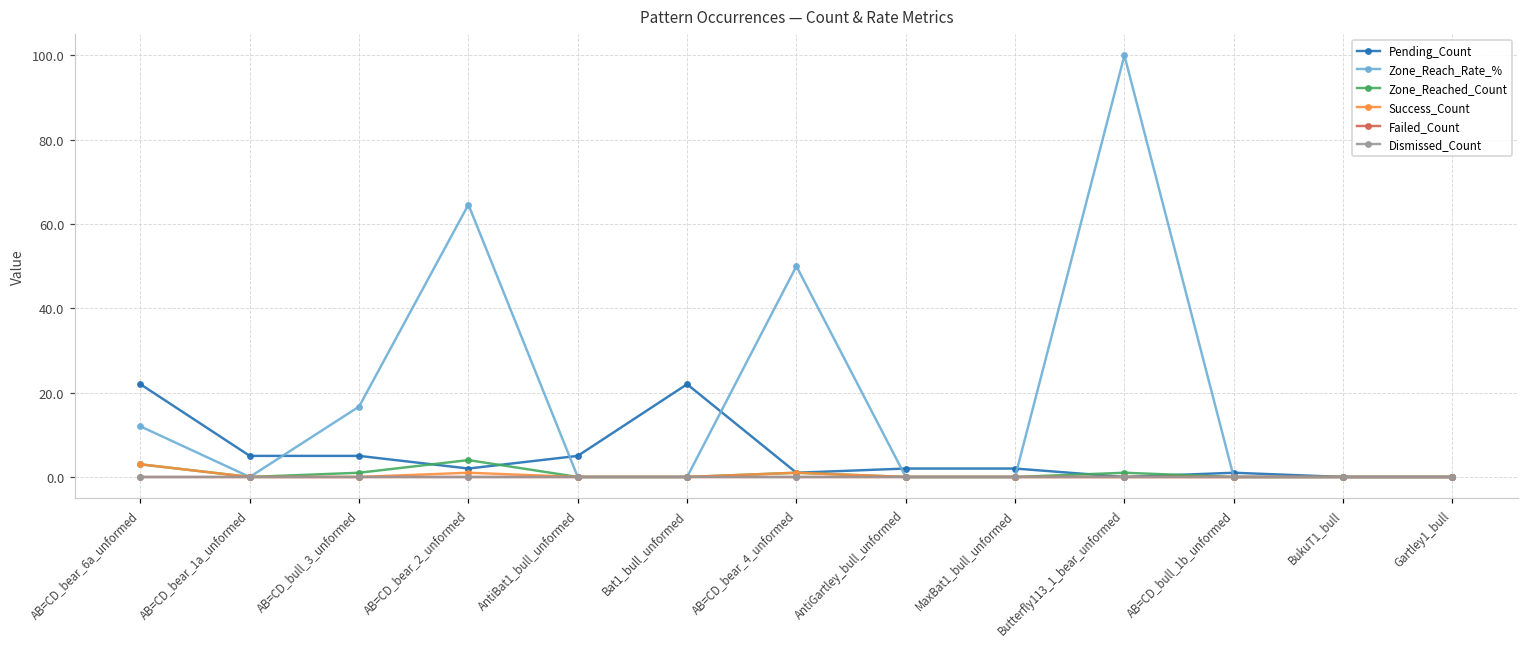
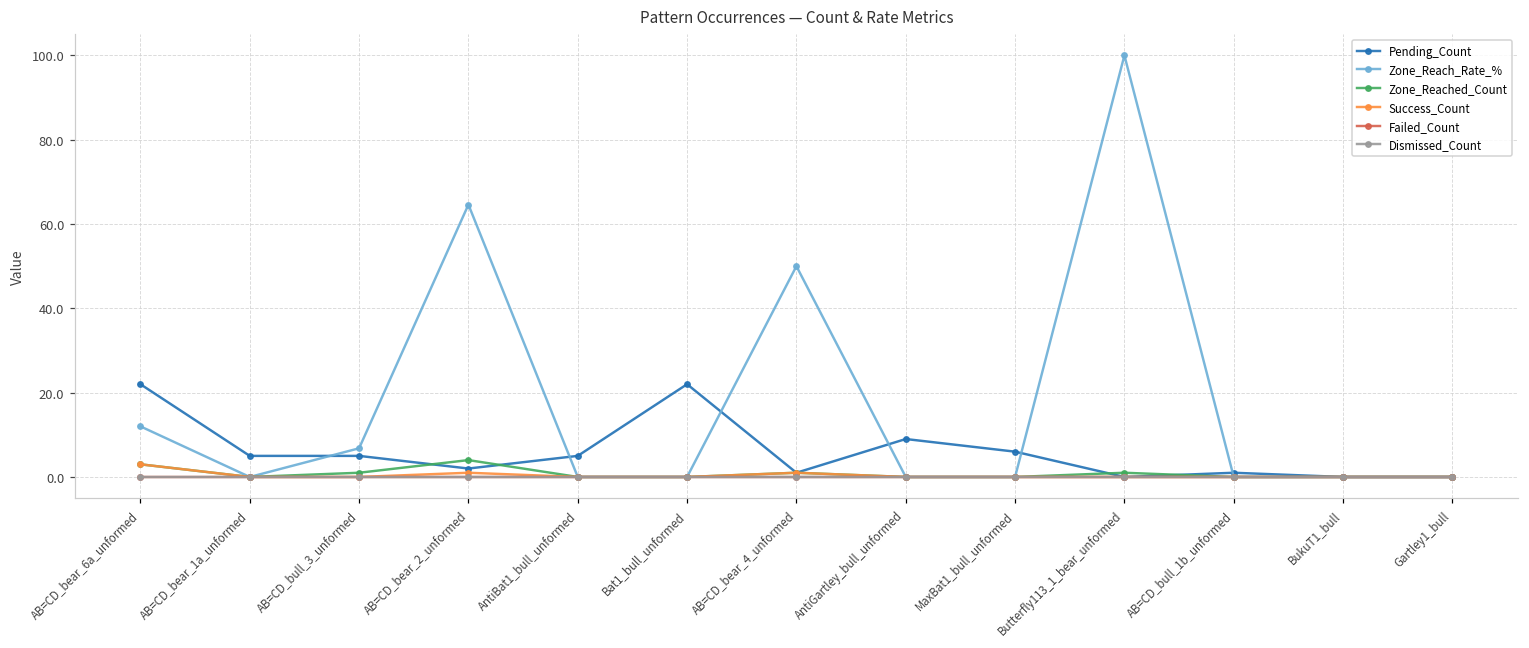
  {
    "Pending_Count": {
      "AB=CD_bear_6a_unformed": 22,
      "AB=CD_bear_1a_unformed": 5,
      "AB=CD_bull_3_unformed": 5,
      "AB=CD_bear_2_unformed": 2,
      "AntiBat1_bull_unformed": 5,
      "Bat1_bull_unformed": 22,
-     "AntiGartley_bull_unformed": 2,
-     "MaxBat1_bull_unformed": 2,
+     "AntiGartley_bull_unformed": 9,
+     "MaxBat1_bull_unformed": 6,
      "AB=CD_bull_1b_unformed": 1
    },
    "Zone_Reach_Rate_%": {
      "AB=CD_bear_6a_unformed": 12,
-     "AB=CD_bull_3_unformed": 17,
+     "AB=CD_bull_3_unformed": 7,
      "AB=CD_bear_2_unformed": 65,
      "AB=CD_bear_4_unformed": 50,
      "Butterfly113_1_bear_unformed": 100
    },
    "Zone_Reached_Count": {
      "AB=CD_bull_3_unformed": 1,
      "AB=CD_bear_2_unformed": 4,
      "Butterfly113_1_bear_unformed": 1
    },
    "Success_Count": {
      "AB=CD_bear_2_unformed": 1
    },
    "Dismissed_Count": {
      "AB=CD_bear_6a_unformed": 0,
      "AB=CD_bear_2_unformed": 0,
      "AB=CD_bear_4_unformed": 0
    }
  }
